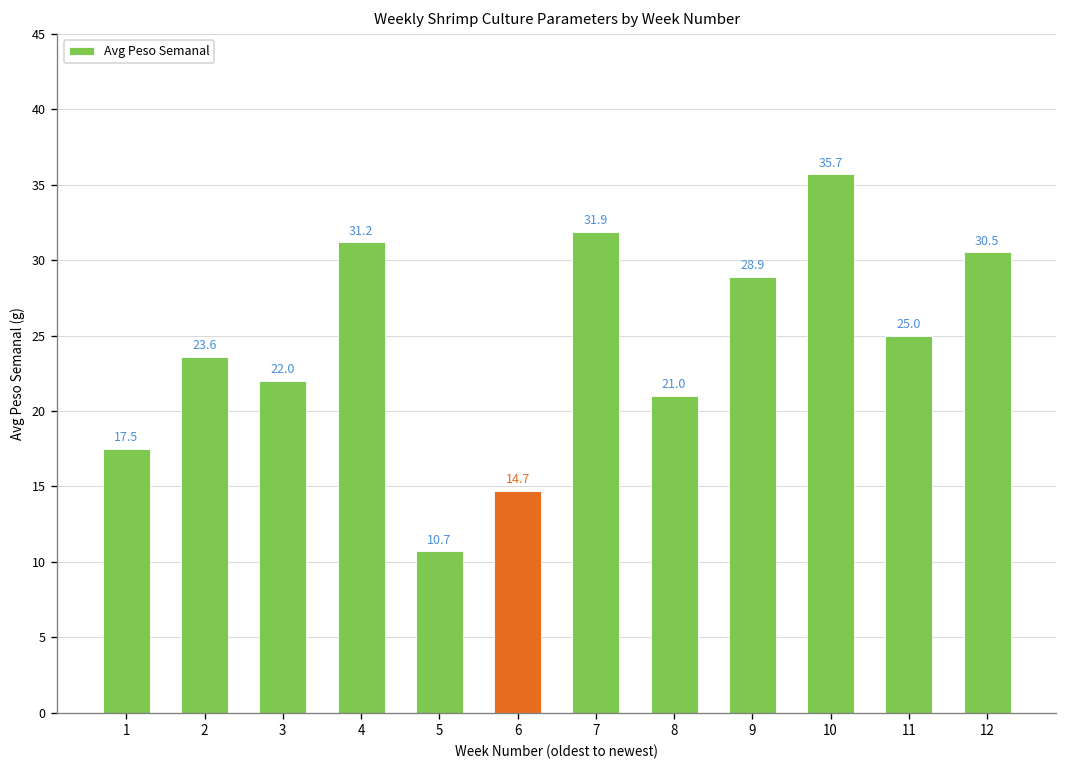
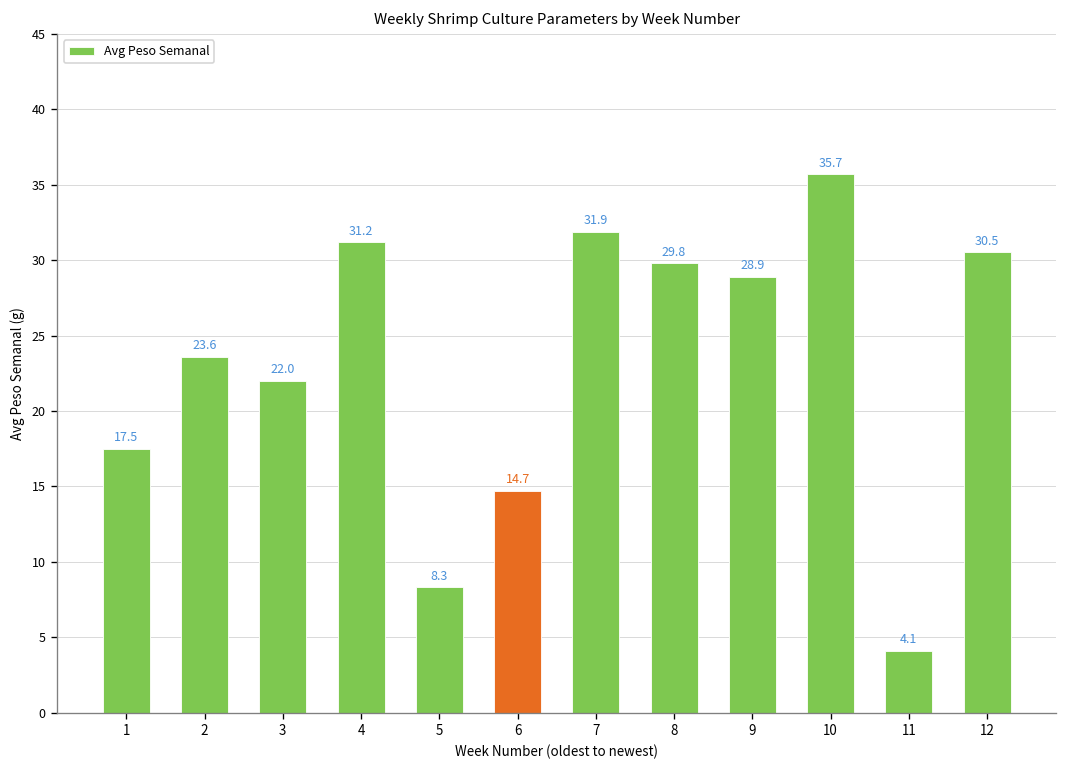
  {
    "1": 17.5,
    "2": 23.6,
    "3": 22.0,
    "4": 31.2,
-   "5": 10.7,
+   "5": 8.3,
    "6": 14.7,
    "7": 31.9,
-   "8": 21.0,
+   "8": 29.8,
    "9": 28.9,
    "10": 35.7,
-   "11": 25.0,
+   "11": 4.1,
    "12": 30.5
  }
